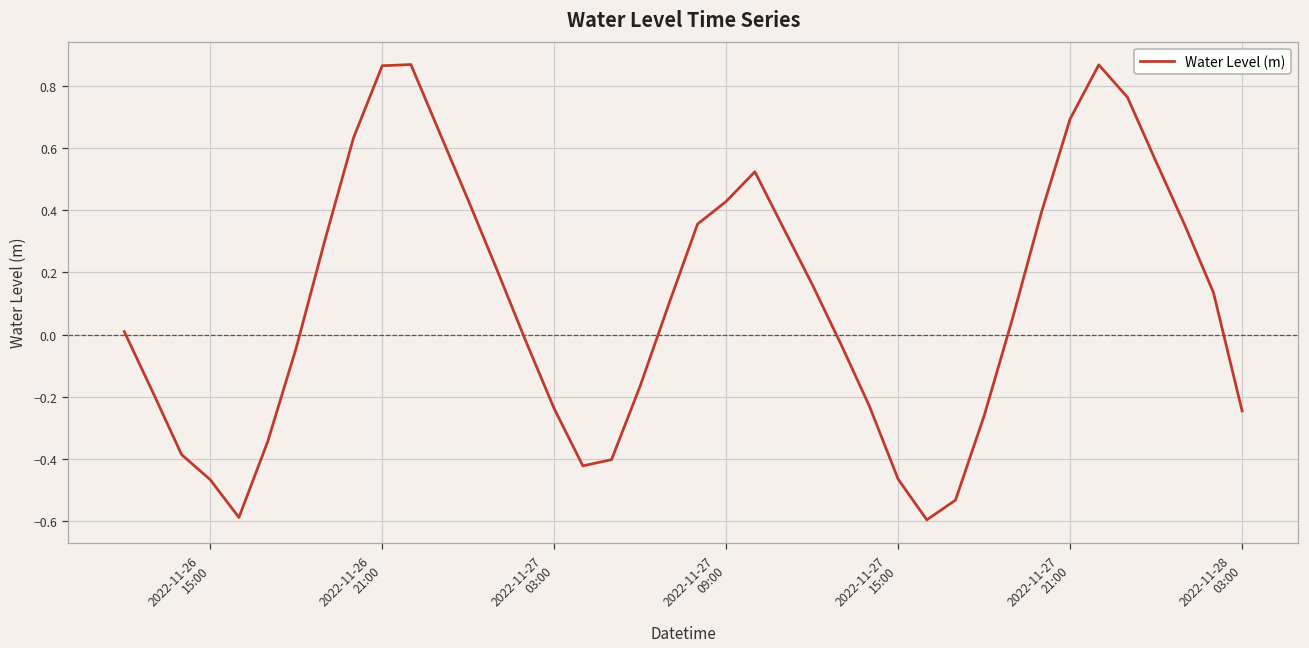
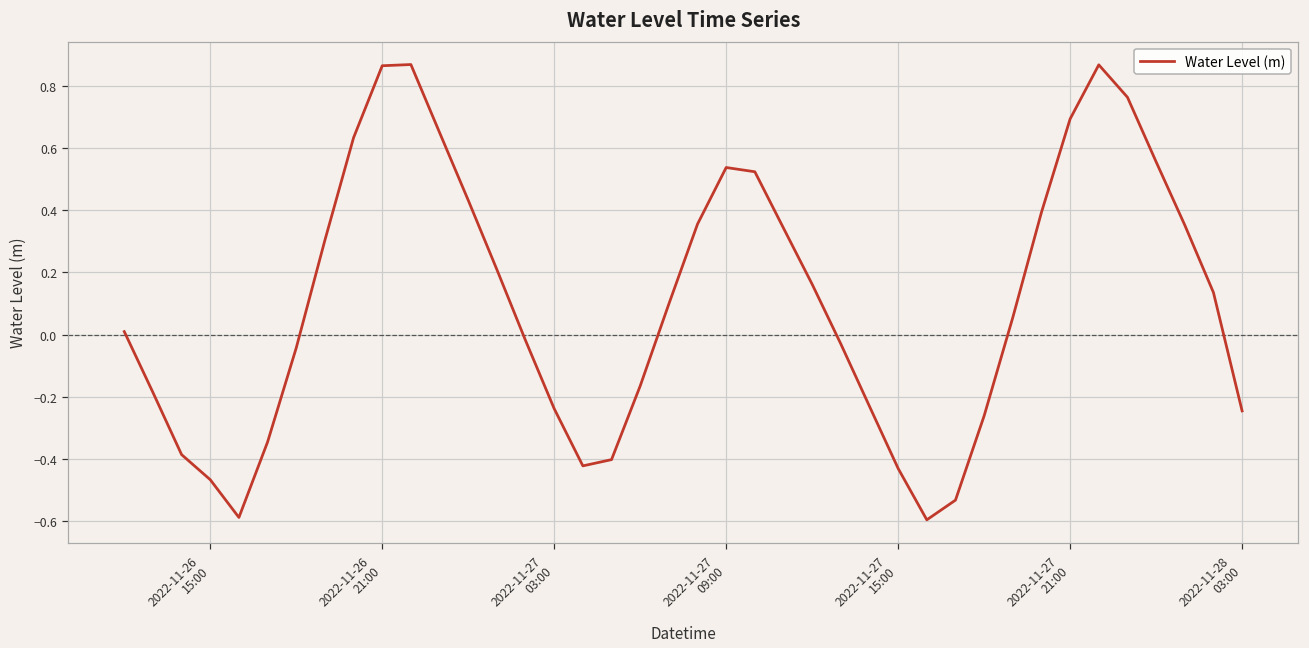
  {
    "2022-11-26 15:00": -0.47,
    "2022-11-26 21:00": 0.86,
    "2022-11-27 03:00": -0.24,
-   "2022-11-27 09:00": 0.43,
-   "2022-11-27 15:00": -0.46,
+   "2022-11-27 09:00": 0.54,
+   "2022-11-27 15:00": -0.43,
    "2022-11-27 21:00": 0.69,
    "2022-11-28 03:00": -0.25
  }
